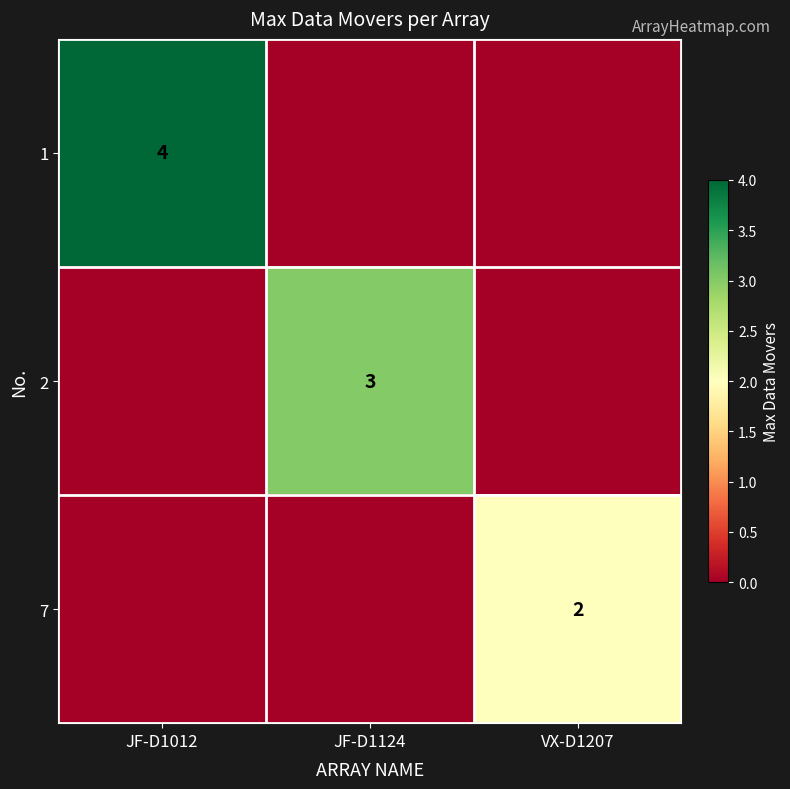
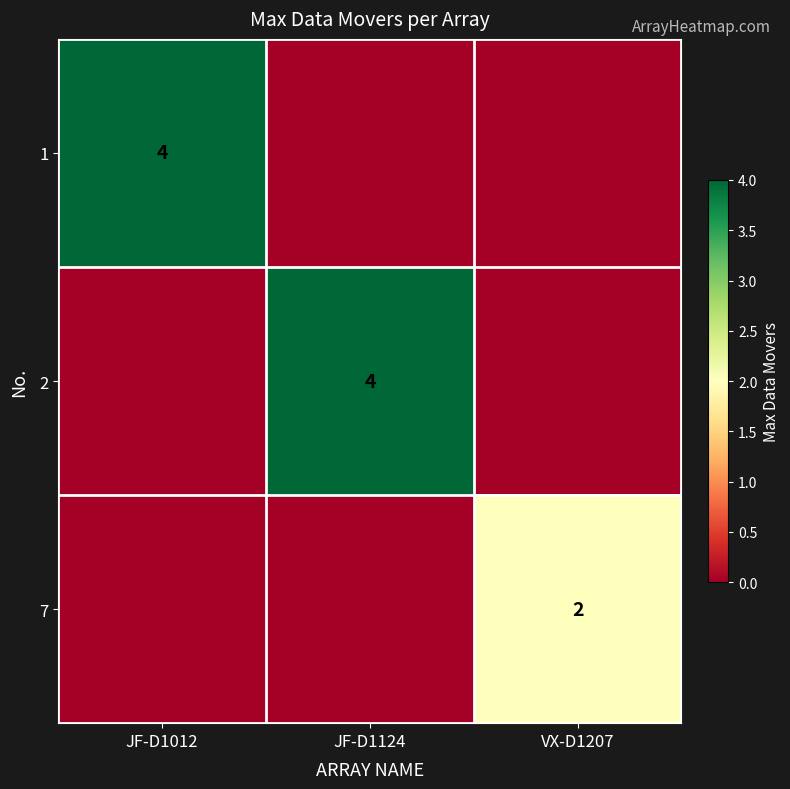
  {
    "1": {
      "JF-D1012": 4
    },
    "2": {
-     "JF-D1124": 3
+     "JF-D1124": 4
    },
    "7": {
      "VX-D1207": 2
    }
  }
